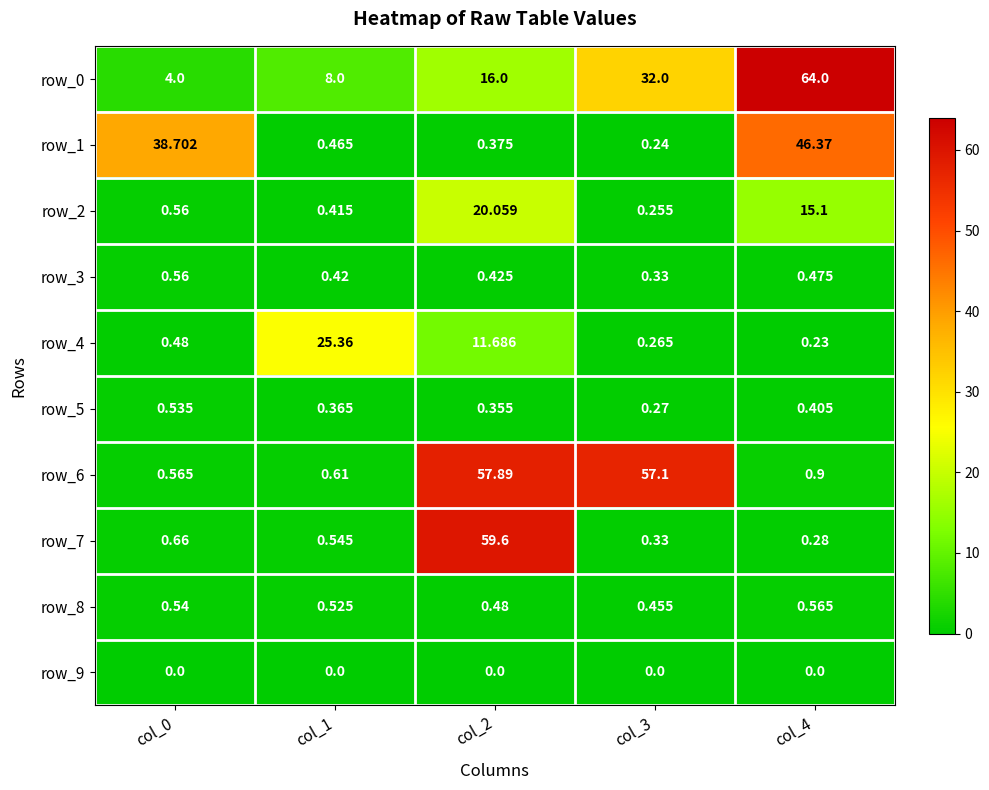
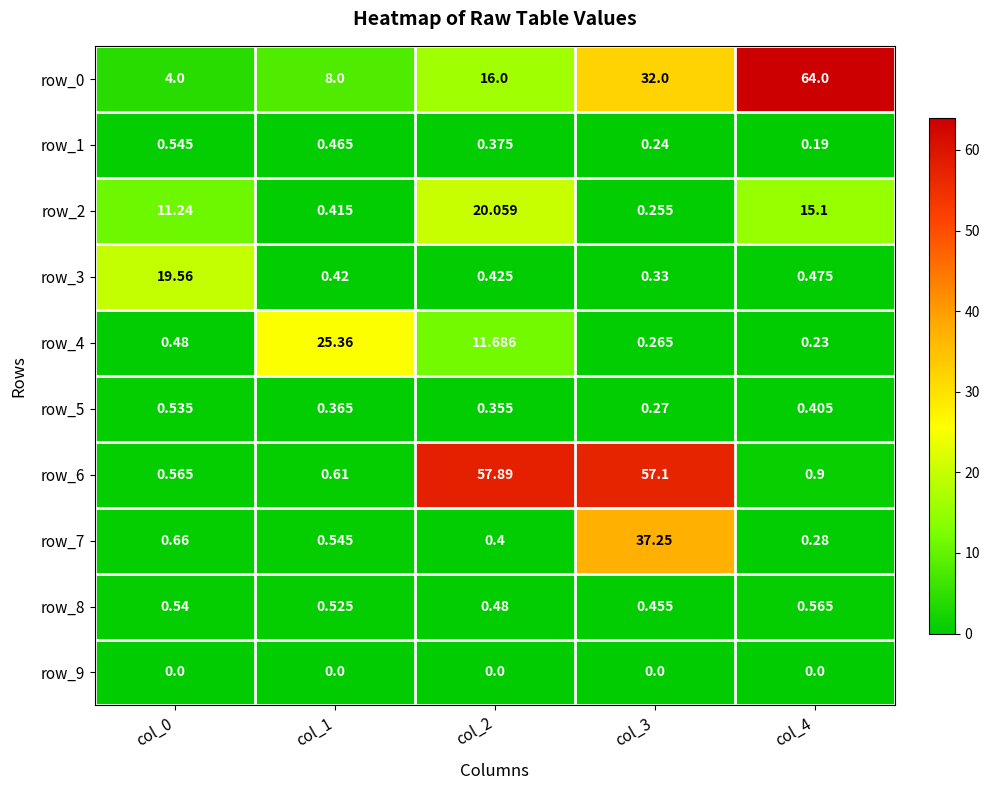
  {
    "row_0": {
      "col_0": 4.0,
      "col_1": 8.0,
      "col_2": 16.0,
      "col_3": 32.0,
      "col_4": 64.0
    },
    "row_1": {
-     "col_0": 38.702,
+     "col_0": 0.545,
      "col_1": 0.465,
      "col_2": 0.375,
      "col_3": 0.24,
-     "col_4": 46.37
+     "col_4": 0.19
    },
    "row_2": {
-     "col_0": 0.56,
+     "col_0": 11.24,
      "col_1": 0.415,
      "col_2": 20.059,
      "col_3": 0.255,
      "col_4": 15.1
    },
    "row_3": {
-     "col_0": 0.56,
+     "col_0": 19.56,
      "col_1": 0.42,
      "col_2": 0.425,
      "col_3": 0.33,
      "col_4": 0.475
    },
    "row_4": {
      "col_0": 0.48,
      "col_1": 25.36,
      "col_2": 11.686,
      "col_3": 0.265,
      "col_4": 0.23
    },
    "row_5": {
      "col_0": 0.535,
      "col_1": 0.365,
      "col_2": 0.355,
      "col_3": 0.27,
      "col_4": 0.405
    },
    "row_6": {
      "col_0": 0.565,
      "col_1": 0.61,
      "col_2": 57.89,
      "col_3": 57.1,
      "col_4": 0.9
    },
    "row_7": {
      "col_0": 0.66,
      "col_1": 0.545,
-     "col_2": 59.6,
-     "col_3": 0.33,
+     "col_2": 0.4,
+     "col_3": 37.25,
      "col_4": 0.28
    },
    "row_8": {
      "col_0": 0.54,
      "col_1": 0.525,
      "col_2": 0.48,
      "col_3": 0.455,
      "col_4": 0.565
    },
    "row_9": {
      "col_0": 0.0,
      "col_1": 0.0,
      "col_2": 0.0,
      "col_3": 0.0,
      "col_4": 0.0
    }
  }
